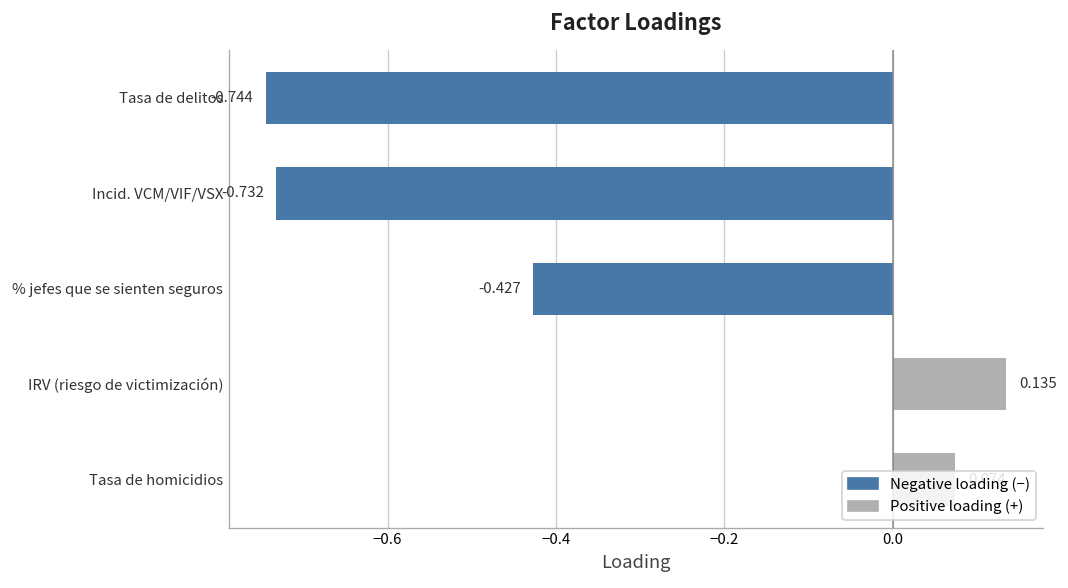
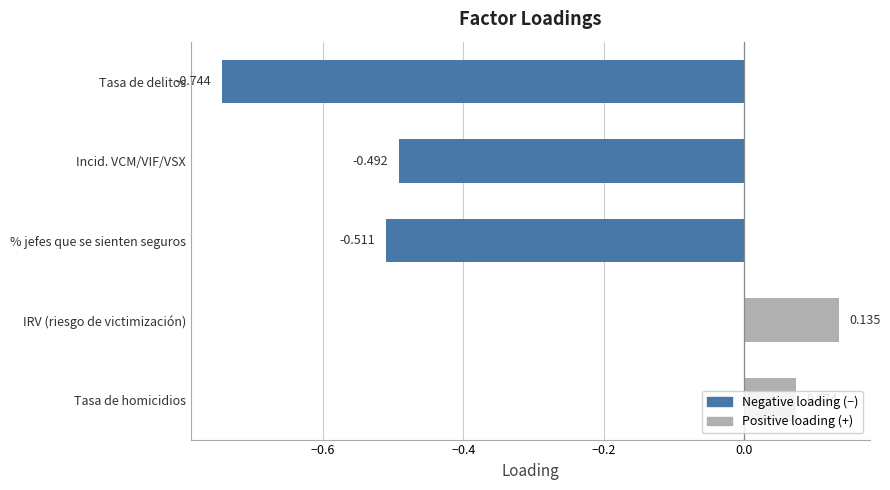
  {
    "Tasa de delitos": -0.744,
-   "Incid. VCM/VIF/VSX": -0.732,
-   "% jefes que se sienten seguros": -0.427,
+   "Incid. VCM/VIF/VSX": -0.492,
+   "% jefes que se sienten seguros": -0.511,
    "IRV (riesgo de victimización)": 0.135
  }
